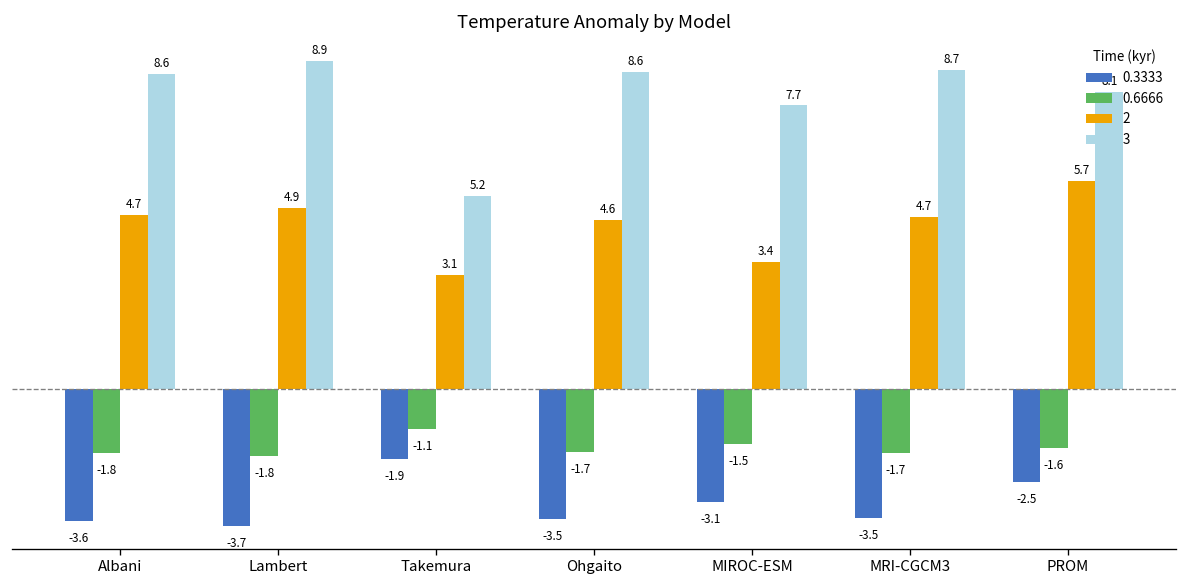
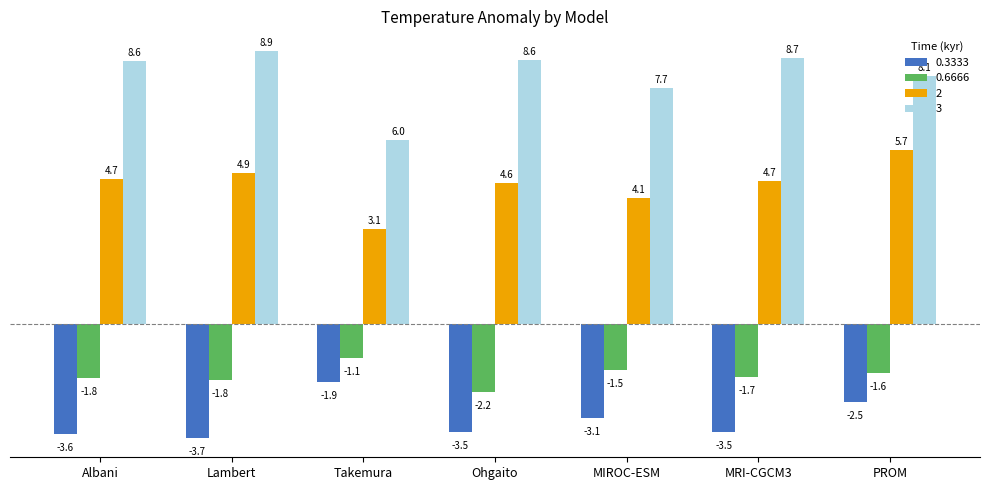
  {
    "0.3333": {
      "Albani": -3.6,
      "Lambert": -3.7,
      "Takemura": -1.9,
      "Ohgaito": -3.5,
      "MIROC-ESM": -3.1,
      "MRI-CGCM3": -3.5,
      "PROM": -2.5
    },
    "0.6666": {
      "Albani": -1.8,
      "Lambert": -1.8,
      "Takemura": -1.1,
-     "Ohgaito": -1.7,
+     "Ohgaito": -2.2,
      "MIROC-ESM": -1.5,
      "MRI-CGCM3": -1.7,
      "PROM": -1.6
    },
    "2": {
      "Albani": 4.7,
      "Lambert": 4.9,
      "Takemura": 3.1,
      "Ohgaito": 4.6,
-     "MIROC-ESM": 3.4,
+     "MIROC-ESM": 4.1,
      "MRI-CGCM3": 4.7,
      "PROM": 5.7
    },
    "3": {
      "Albani": 8.6,
      "Lambert": 8.9,
-     "Takemura": 5.2,
+     "Takemura": 6.0,
      "Ohgaito": 8.6,
      "MIROC-ESM": 7.7,
      "MRI-CGCM3": 8.7,
      "PROM": 8.1
    }
  }
